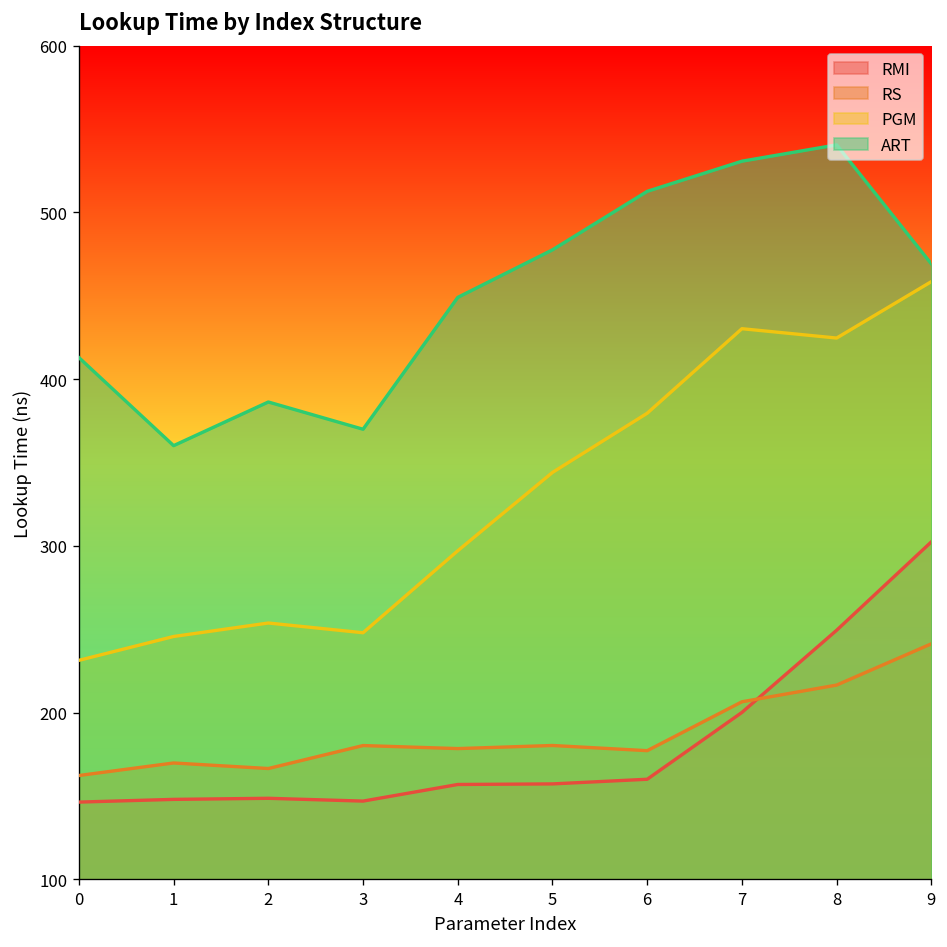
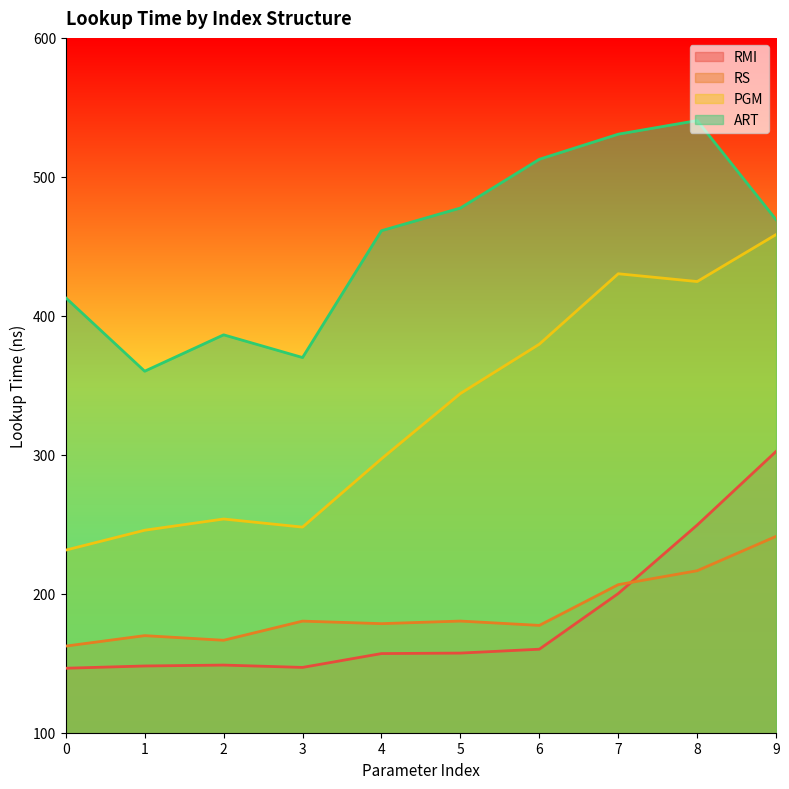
  {
    "ART": {
      "0": 413,
      "1": 360,
      "2": 386,
      "3": 370,
-     "4": 449,
+     "4": 461,
      "5": 478,
      "6": 513,
      "7": 531,
      "9": 469
    }
  }
